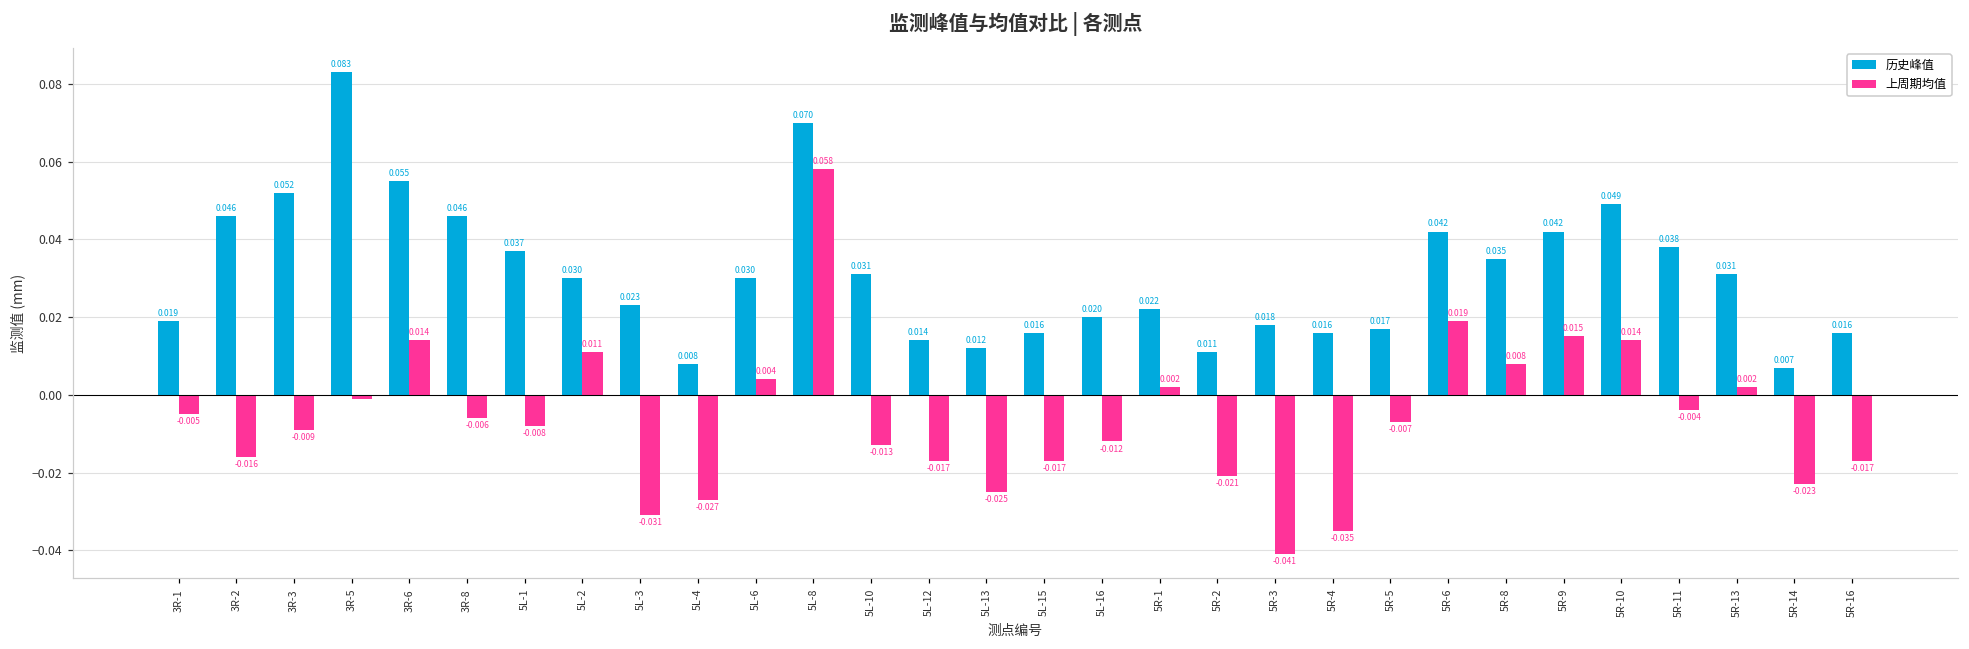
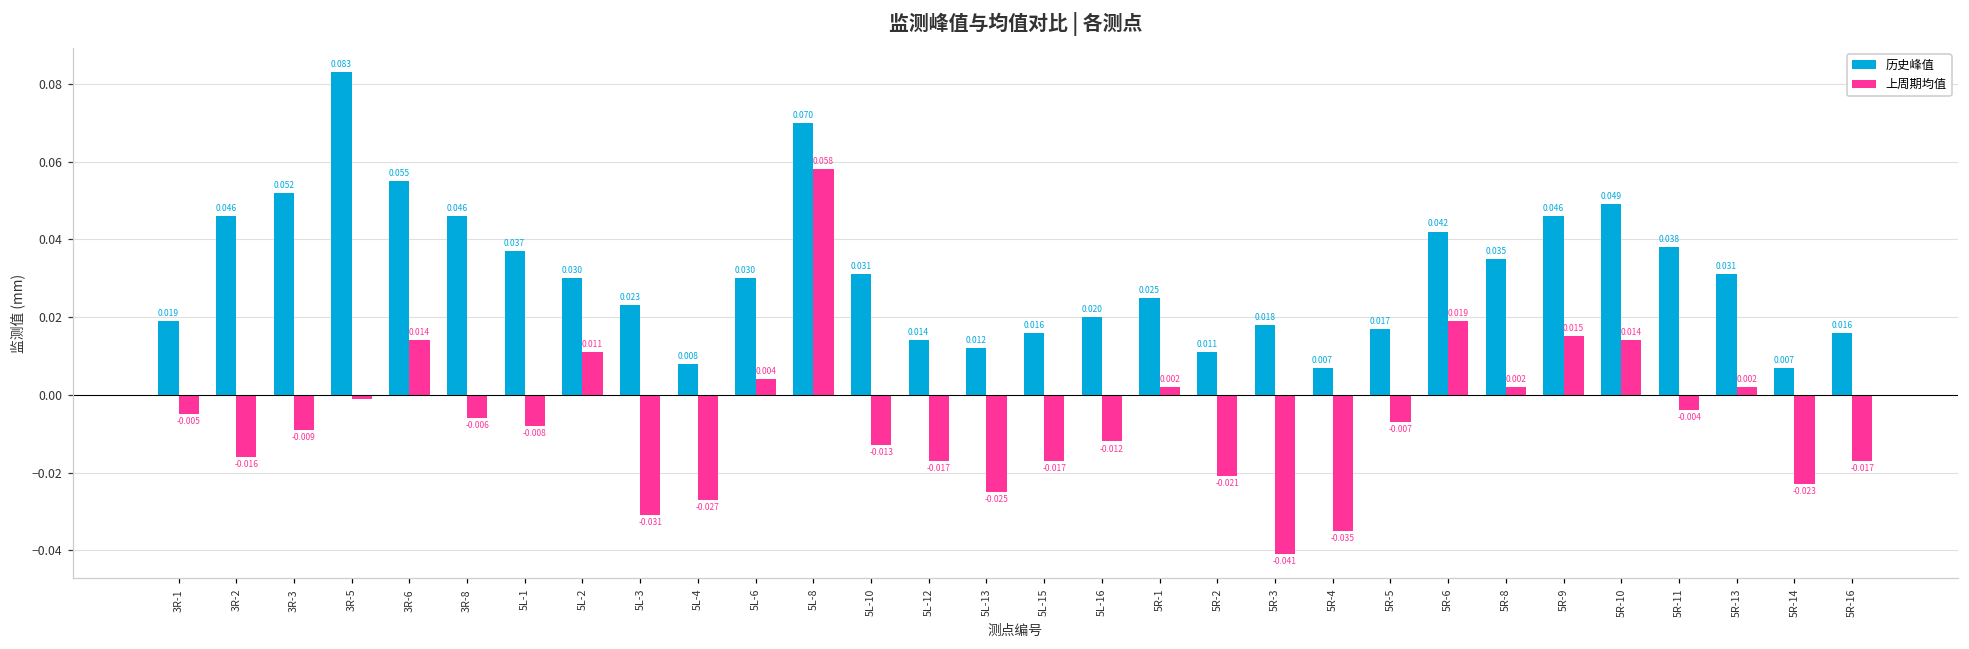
  {
    "历史峰值": {
      "3R-1": 0.019,
      "3R-2": 0.046,
      "3R-3": 0.052,
      "3R-5": 0.083,
      "3R-6": 0.055,
      "3R-8": 0.046,
      "5L-1": 0.037,
      "5L-2": 0.030,
      "5L-3": 0.023,
      "5L-4": 0.008,
      "5L-6": 0.030,
      "5L-8": 0.070,
      "5L-10": 0.031,
      "5L-12": 0.014,
      "5L-13": 0.012,
      "5L-15": 0.016,
      "5L-16": 0.020,
-     "5R-1": 0.022,
+     "5R-1": 0.025,
      "5R-2": 0.011,
      "5R-3": 0.018,
-     "5R-4": 0.016,
+     "5R-4": 0.007,
      "5R-5": 0.017,
      "5R-6": 0.042,
      "5R-8": 0.035,
-     "5R-9": 0.042,
+     "5R-9": 0.046,
      "5R-10": 0.049,
      "5R-11": 0.038,
      "5R-13": 0.031,
      "5R-14": 0.007,
      "5R-16": 0.016
    },
    "上周期均值": {
      "3R-1": -0.005,
      "3R-2": -0.016,
      "3R-3": -0.009,
      "3R-6": 0.014,
      "3R-8": -0.006,
      "5L-1": -0.008,
      "5L-2": 0.011,
      "5L-3": -0.031,
      "5L-4": -0.027,
      "5L-6": 0.004,
      "5L-8": 0.058,
      "5L-10": -0.013,
      "5L-12": -0.017,
      "5L-13": -0.025,
      "5L-15": -0.017,
      "5L-16": -0.012,
      "5R-1": 0.002,
      "5R-2": -0.021,
      "5R-3": -0.041,
      "5R-4": -0.035,
      "5R-5": -0.007,
      "5R-6": 0.019,
-     "5R-8": 0.008,
+     "5R-8": 0.002,
      "5R-9": 0.015,
      "5R-10": 0.014,
      "5R-11": -0.004,
      "5R-13": 0.002,
      "5R-14": -0.023,
      "5R-16": -0.017
    }
  }
